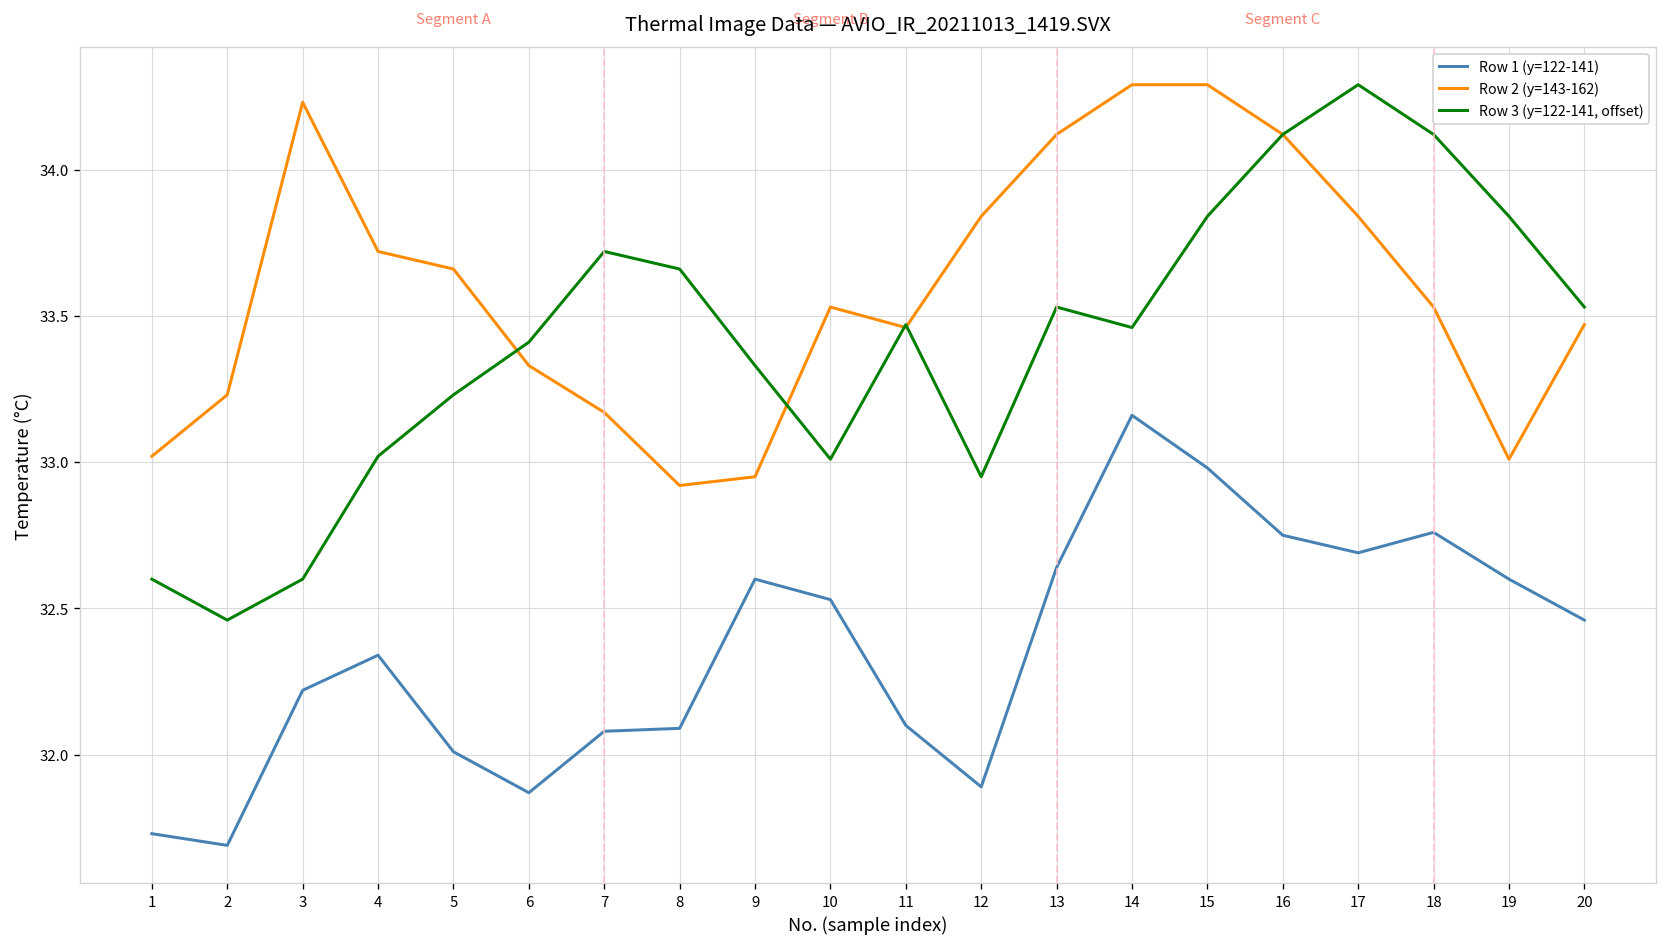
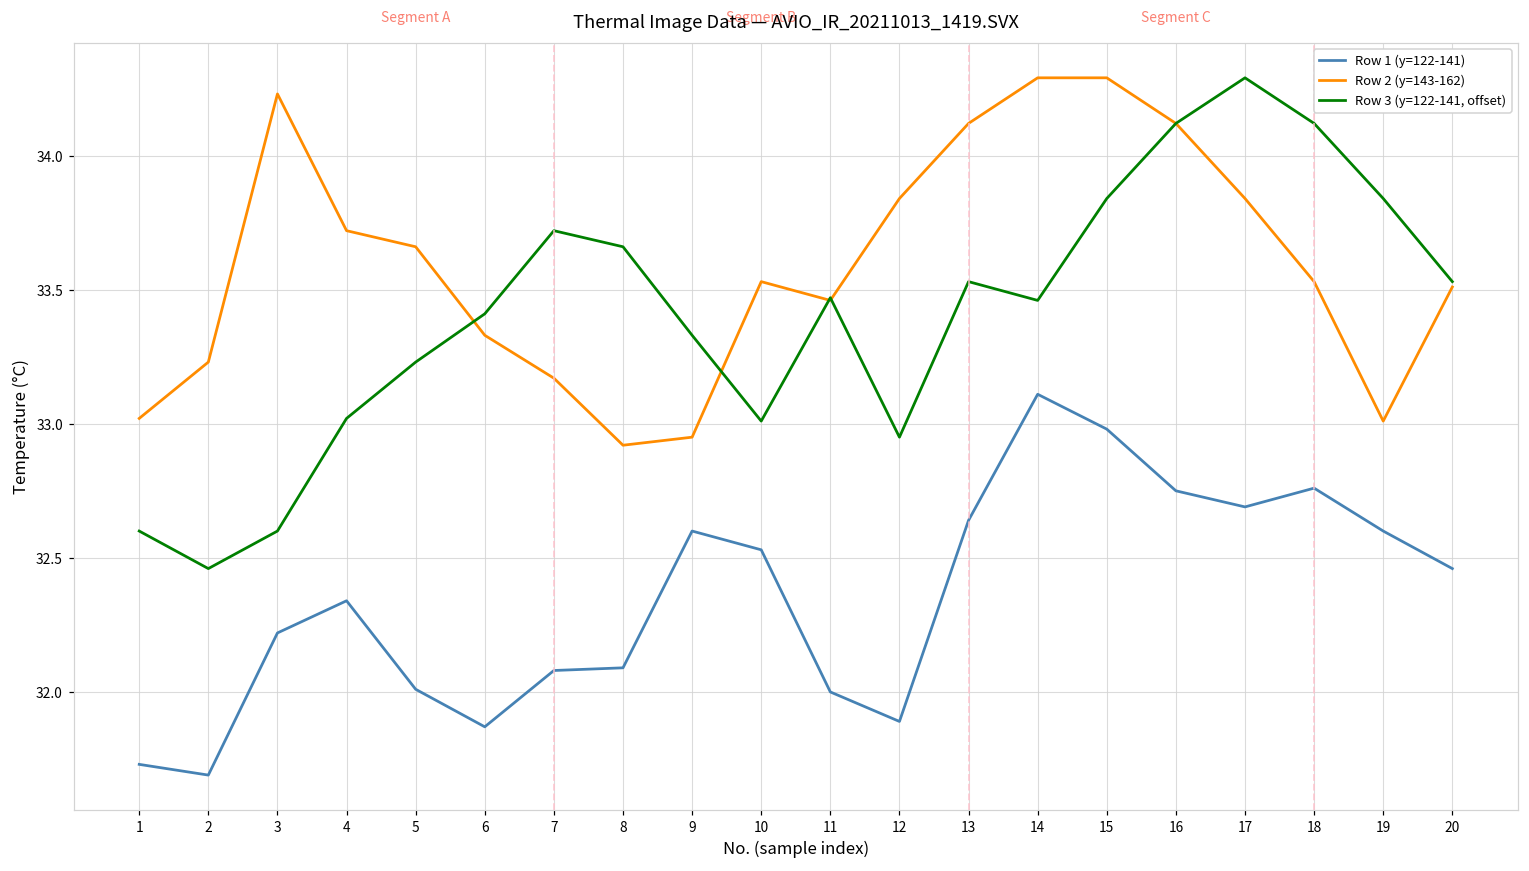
  {
    "Row 1 (y=122-141)": {
      "1": 31.73,
      "2": 31.69,
      "3": 32.22,
      "4": 32.34,
      "5": 32.01,
      "6": 31.87,
      "7": 32.08,
      "8": 32.09,
      "9": 32.60,
      "10": 32.53,
-     "11": 32.1,
+     "11": 32.0,
      "12": 31.89,
      "13": 32.64,
-     "14": 33.16,
+     "14": 33.11,
      "15": 32.98,
      "16": 32.75,
      "17": 32.69,
      "18": 32.76,
      "19": 32.60,
      "20": 32.46
    },
    "Row 2 (y=143-162)": {
      "1": 33.02,
      "2": 33.23,
      "3": 34.23,
      "4": 33.72,
      "5": 33.66,
      "6": 33.33,
      "7": 33.17,
      "8": 32.92,
      "9": 32.95,
      "10": 33.53,
      "12": 33.84,
      "13": 34.12,
      "14": 34.29,
      "15": 34.29,
      "17": 33.84,
      "18": 33.53,
      "19": 33.01,
-     "20": 33.47
+     "20": 33.51
    },
    "Row 3 (y=122-141, offset)": {
      "1": 32.60,
      "2": 32.46,
      "3": 32.60,
      "4": 33.02,
      "5": 33.23,
      "6": 33.41,
      "7": 33.72,
      "8": 33.66,
      "9": 33.33,
      "10": 33.01,
      "12": 32.95,
      "13": 33.53,
      "14": 33.46,
      "15": 33.84,
      "17": 34.29,
      "18": 34.12,
      "19": 33.84,
      "20": 33.53
    }
  }
